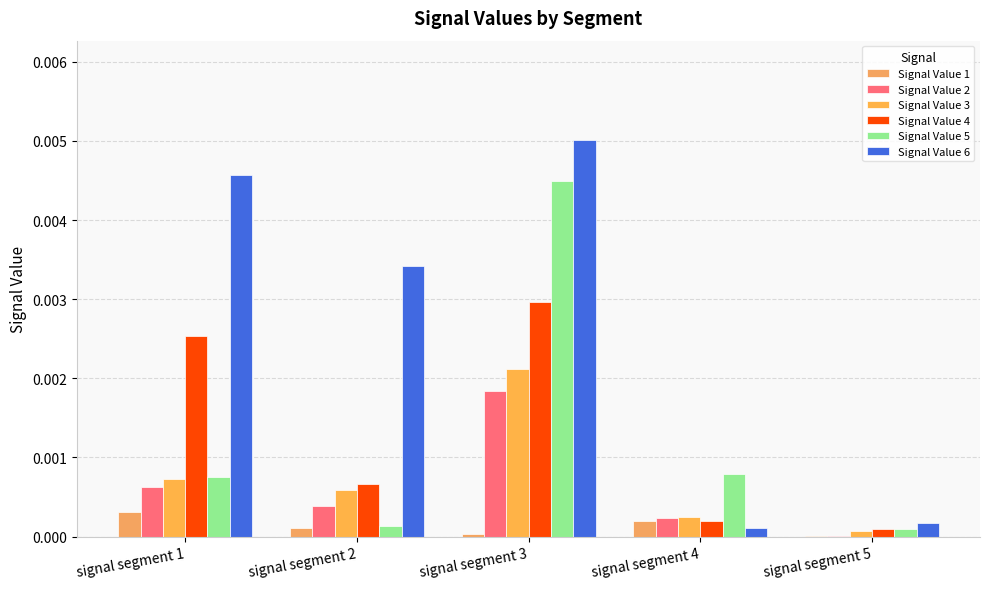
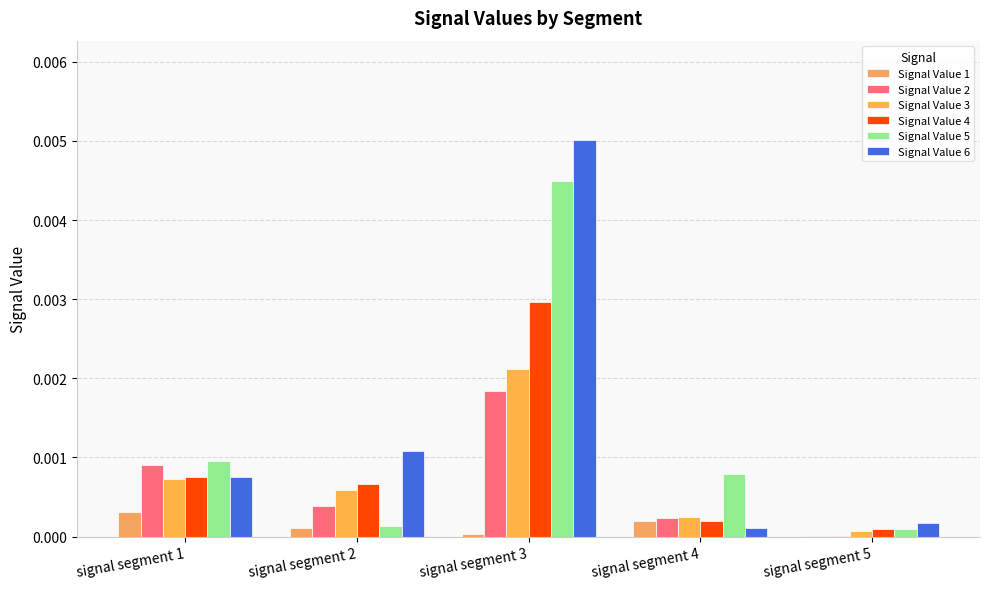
  {
    "Signal Value 2": {
-     "signal segment 1": 0.0006,
+     "signal segment 1": 0.0009,
      "signal segment 2": 0.0004,
      "signal segment 3": 0.0018,
      "signal segment 4": 0.0002
    },
    "Signal Value 4": {
-     "signal segment 1": 0.0025,
+     "signal segment 1": 0.0007,
      "signal segment 2": 0.0007,
      "signal segment 3": 0.0030,
      "signal segment 4": 0.0002,
      "signal segment 5": 0.0001
    },
    "Signal Value 5": {
-     "signal segment 1": 0.0007,
+     "signal segment 1": 0.0010,
      "signal segment 2": 0.0001,
      "signal segment 3": 0.0045,
      "signal segment 4": 0.0008,
      "signal segment 5": 0.0001
    },
    "Signal Value 6": {
-     "signal segment 1": 0.0046,
-     "signal segment 2": 0.0034,
+     "signal segment 1": 0.0008,
+     "signal segment 2": 0.0011,
      "signal segment 3": 0.0050,
      "signal segment 4": 0.0001,
      "signal segment 5": 0.0002
    }
  }
